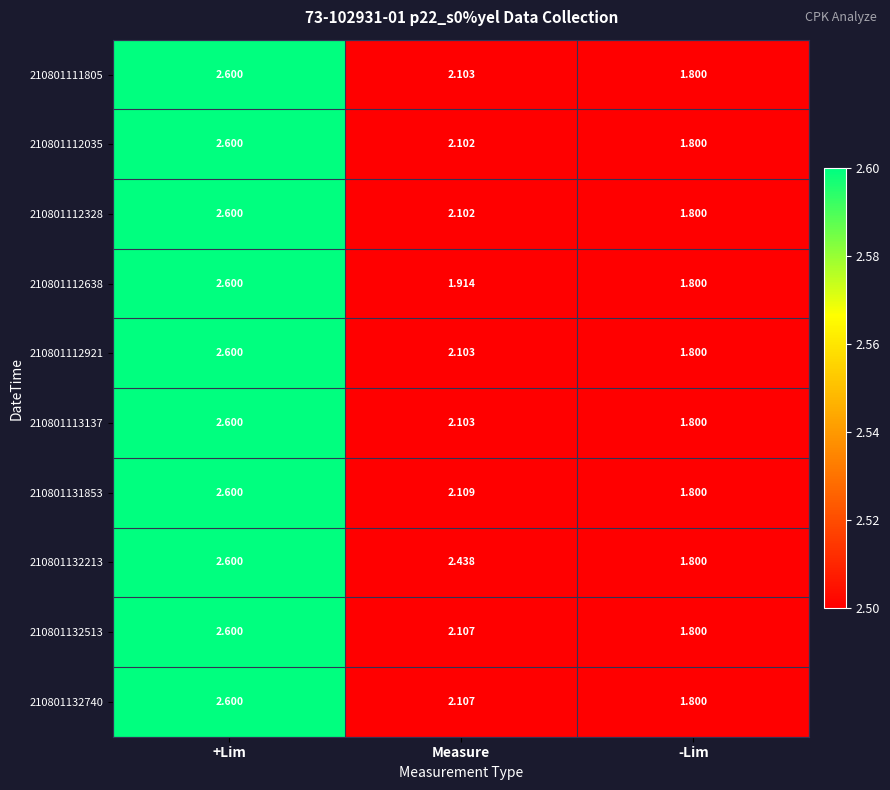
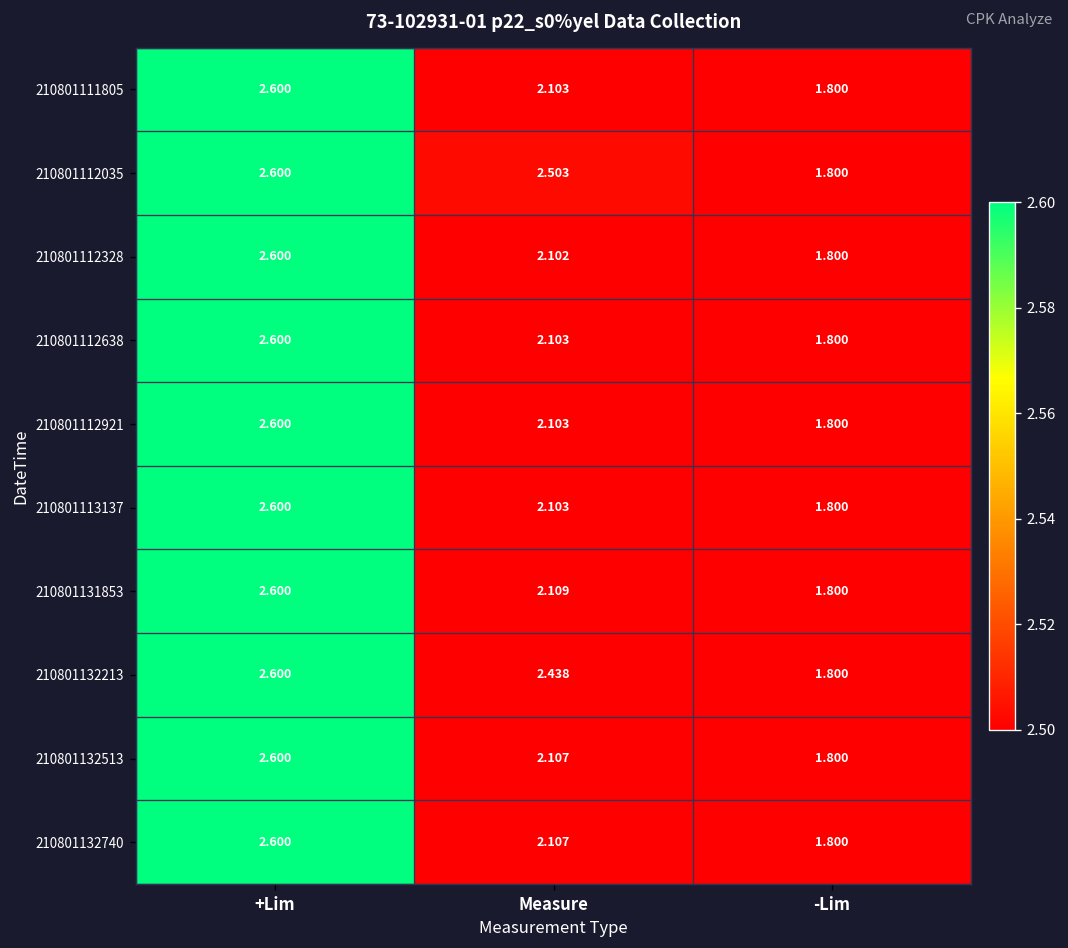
  {
    "210801111805": {
      "+Lim": 2.600,
      "Measure": 2.103,
      "-Lim": 1.800
    },
    "210801112035": {
      "+Lim": 2.600,
-     "Measure": 2.102,
+     "Measure": 2.503,
      "-Lim": 1.800
    },
    "210801112328": {
      "+Lim": 2.600,
      "Measure": 2.102,
      "-Lim": 1.800
    },
    "210801112638": {
      "+Lim": 2.600,
-     "Measure": 1.914,
+     "Measure": 2.103,
      "-Lim": 1.800
    },
    "210801112921": {
      "+Lim": 2.600,
      "Measure": 2.103,
      "-Lim": 1.800
    },
    "210801113137": {
      "+Lim": 2.600,
      "Measure": 2.103,
      "-Lim": 1.800
    },
    "210801131853": {
      "+Lim": 2.600,
      "Measure": 2.109,
      "-Lim": 1.800
    },
    "210801132213": {
      "+Lim": 2.600,
      "Measure": 2.438,
      "-Lim": 1.800
    },
    "210801132513": {
      "+Lim": 2.600,
      "Measure": 2.107,
      "-Lim": 1.800
    },
    "210801132740": {
      "+Lim": 2.600,
      "Measure": 2.107,
      "-Lim": 1.800
    }
  }
